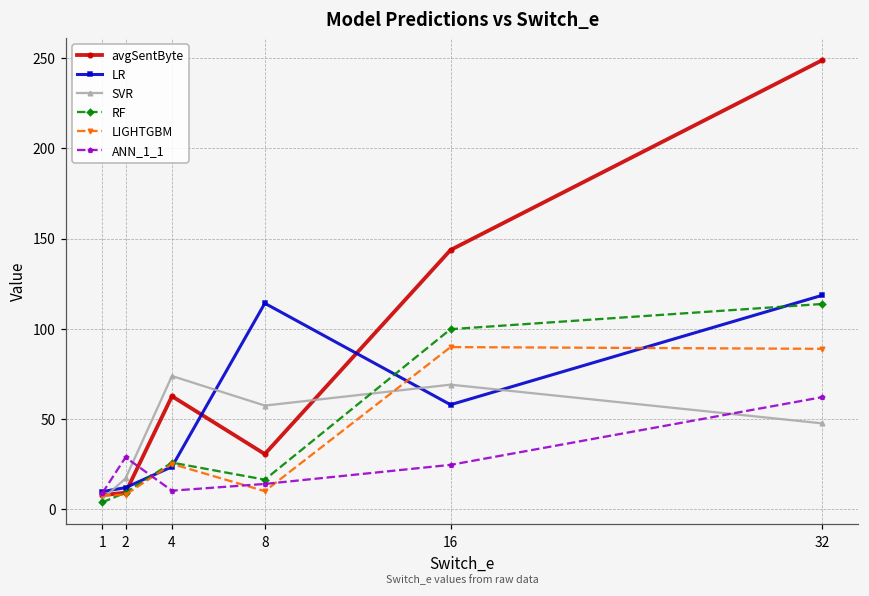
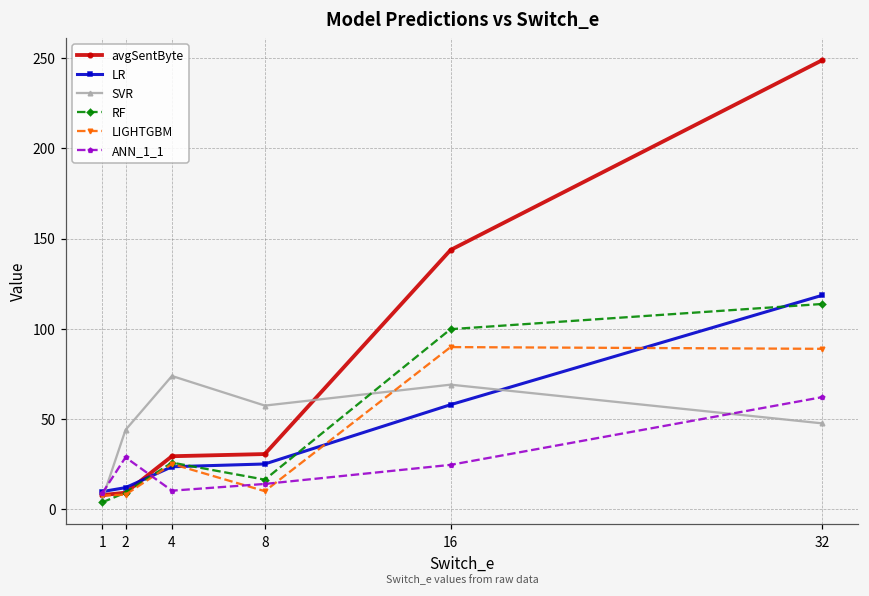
  {
    "avgSentByte": {
-     "4": 63,
+     "4": 29,
      "8": 30,
      "16": 144,
      "32": 249
    },
    "LR": {
      "2": 12,
-     "8": 114,
+     "8": 25,
      "16": 58,
      "32": 118
    },
    "SVR": {
      "1": 5,
-     "2": 17,
+     "2": 44,
      "4": 74,
      "8": 57,
      "16": 69,
      "32": 47
    },
    "RF": {
      "1": 4,
      "8": 16,
      "16": 100,
      "32": 114
    },
    "LIGHTGBM": {
      "8": 10,
      "16": 90,
      "32": 89
    },
    "ANN_1_1": {
      "2": 29,
      "4": 10,
      "8": 14,
      "16": 24,
      "32": 62
    }
  }
